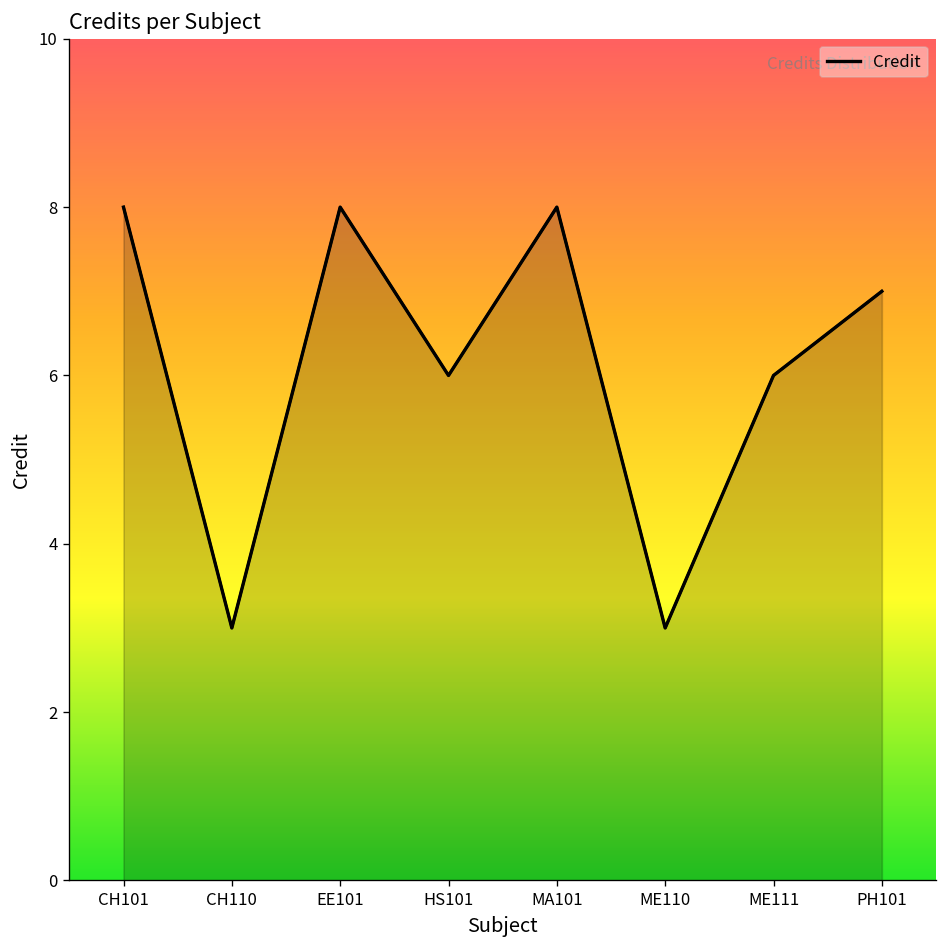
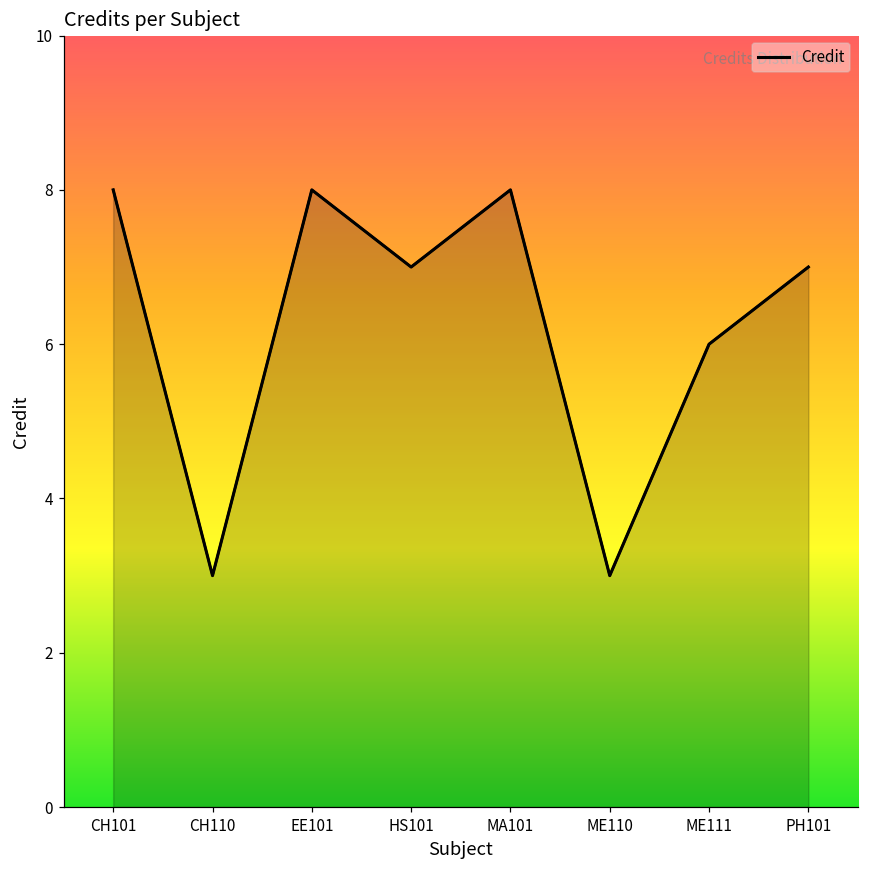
  {
    "CH101": 8,
    "CH110": 3,
    "EE101": 8,
-   "HS101": 6,
+   "HS101": 7,
    "MA101": 8,
    "ME110": 3,
    "ME111": 6,
    "PH101": 7
  }
